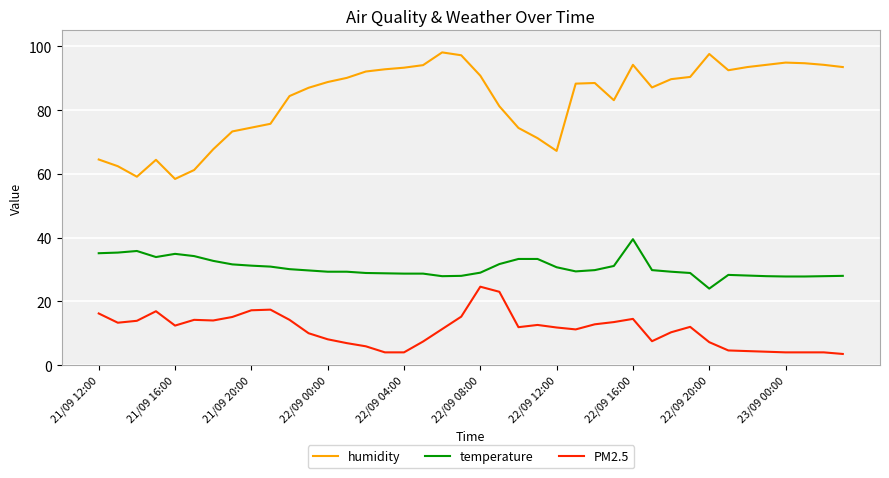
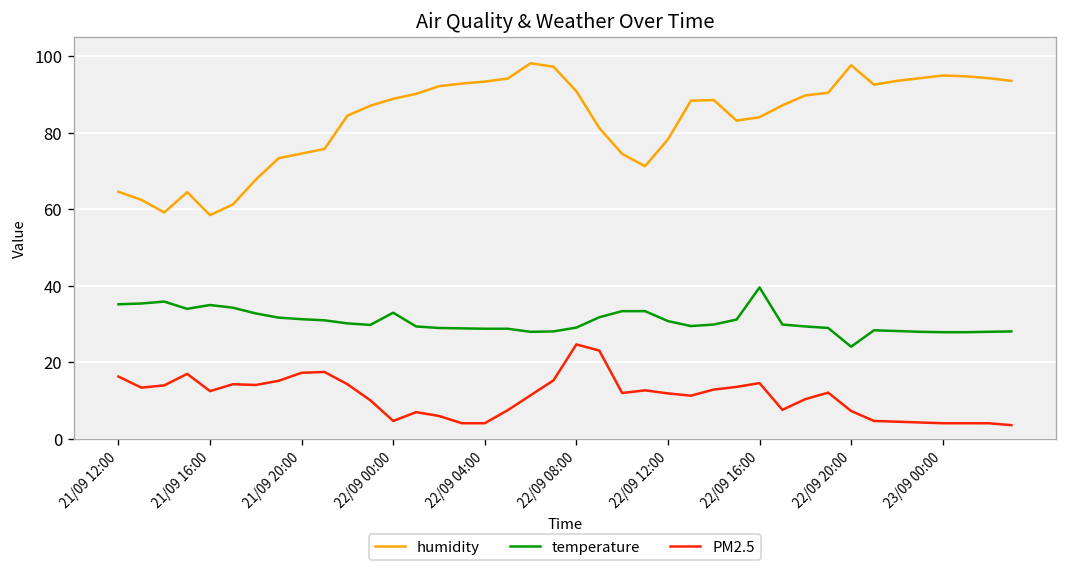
  {
    "humidity": {
      "21/09 12:00": 65,
      "21/09 16:00": 58,
      "21/09 20:00": 75,
      "22/09 00:00": 89,
      "22/09 04:00": 93,
      "22/09 08:00": 91,
-     "22/09 12:00": 67,
-     "22/09 16:00": 94,
+     "22/09 12:00": 78,
+     "22/09 16:00": 84,
      "22/09 20:00": 98,
      "23/09 00:00": 95
    },
    "temperature": {
      "21/09 12:00": 35,
      "21/09 16:00": 35,
      "21/09 20:00": 31,
-     "22/09 00:00": 29,
+     "22/09 00:00": 33,
      "22/09 04:00": 29,
      "22/09 08:00": 29,
      "22/09 12:00": 31,
      "22/09 16:00": 40,
      "22/09 20:00": 24,
      "23/09 00:00": 28
    },
    "PM2.5": {
      "21/09 12:00": 16,
      "21/09 16:00": 12,
      "21/09 20:00": 17,
-     "22/09 00:00": 8,
+     "22/09 00:00": 5,
      "22/09 04:00": 4,
      "22/09 08:00": 25,
      "22/09 12:00": 12,
      "22/09 16:00": 15,
      "22/09 20:00": 7,
      "23/09 00:00": 4
    }
  }
